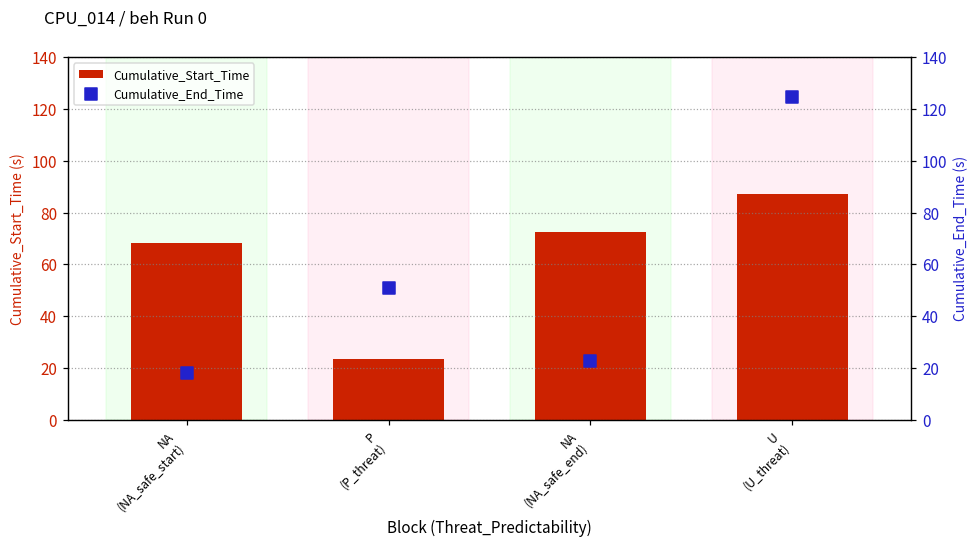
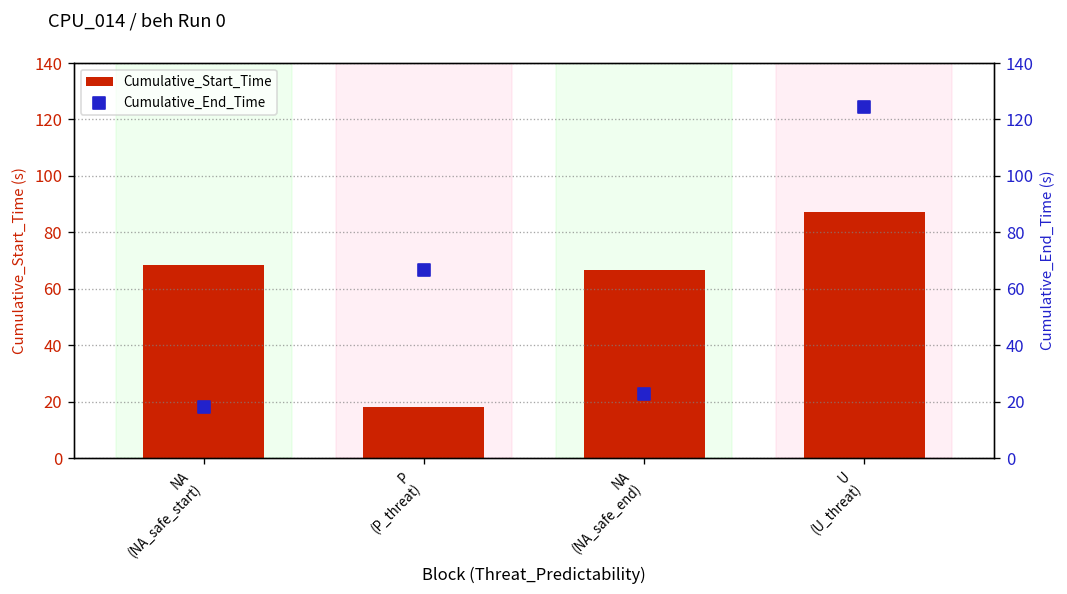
  {
    "Cumulative_Start_Time": {
      "NA (NA_safe_start)": 68,
-     "P (P_threat)": 23,
-     "NA (NA_safe_end)": 72,
+     "P (P_threat)": 18,
+     "NA (NA_safe_end)": 67,
      "U (U_threat)": 87
    },
    "Cumulative_End_Time": {
-     "P (P_threat)": 51
+     "P (P_threat)": 67
    }
  }
